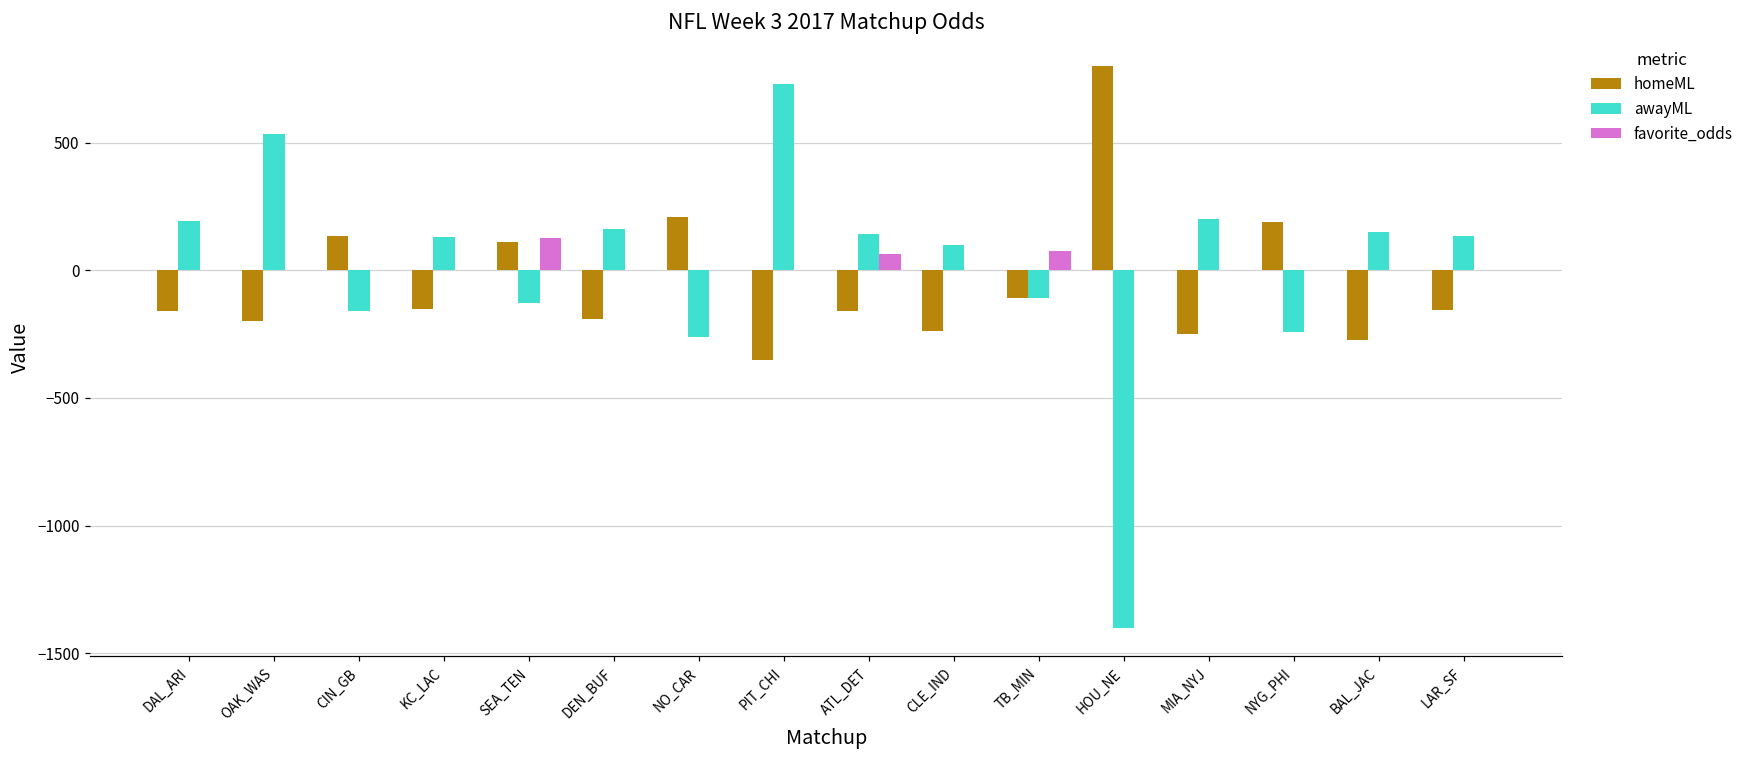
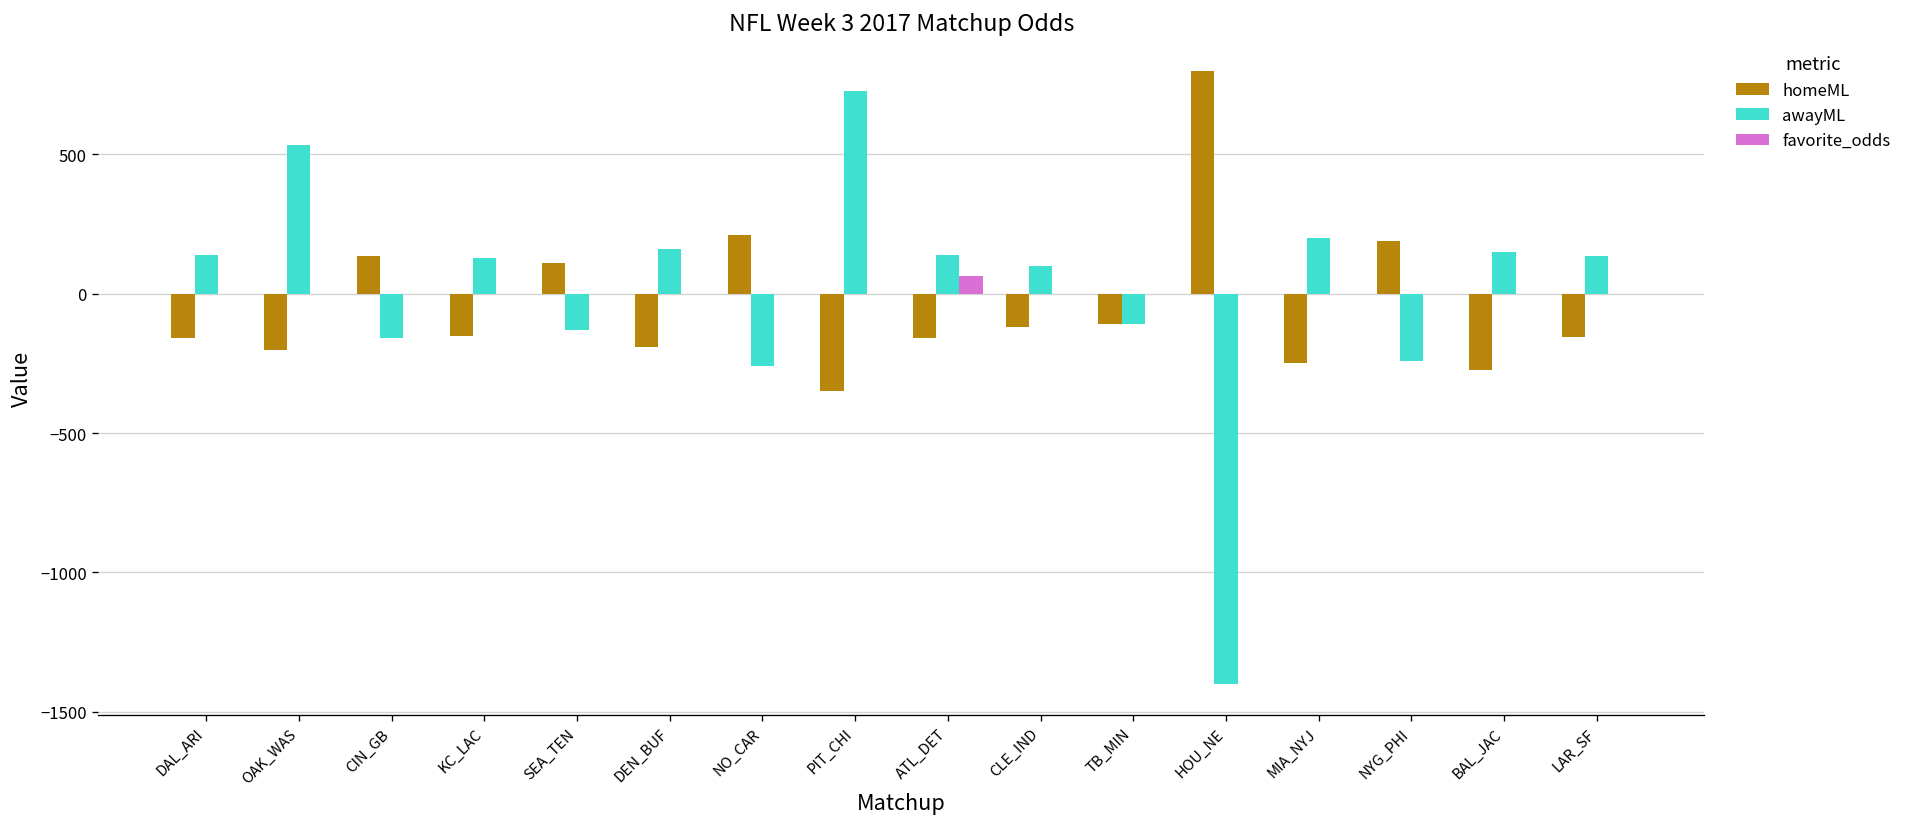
  {
    "homeML": {
      "DAL_ARI": -160,
      "OAK_WAS": -200,
      "CIN_GB": 140,
      "KC_LAC": -150,
      "SEA_TEN": 110,
      "DEN_BUF": -190,
      "NO_CAR": 210,
      "PIT_CHI": -350,
      "ATL_DET": -160,
-     "CLE_IND": -240,
+     "CLE_IND": -120,
      "TB_MIN": -110,
      "HOU_NE": 800,
      "MIA_NYJ": -250,
      "NYG_PHI": 190,
      "BAL_JAC": -270,
      "LAR_SF": -160
    },
    "awayML": {
-     "DAL_ARI": 190,
+     "DAL_ARI": 140,
      "OAK_WAS": 540,
      "CIN_GB": -160,
      "KC_LAC": 130,
      "SEA_TEN": -130,
      "DEN_BUF": 160,
      "NO_CAR": -260,
      "PIT_CHI": 730,
      "ATL_DET": 140,
      "CLE_IND": 100,
      "TB_MIN": -110,
      "HOU_NE": -1400,
      "MIA_NYJ": 200,
      "NYG_PHI": -240,
      "BAL_JAC": 150,
      "LAR_SF": 140
    },
    "favorite_odds": {
-     "SEA_TEN": 130,
+     "SEA_TEN": 0,
      "ATL_DET": 60,
-     "TB_MIN": 70
+     "TB_MIN": 0
    }
  }
